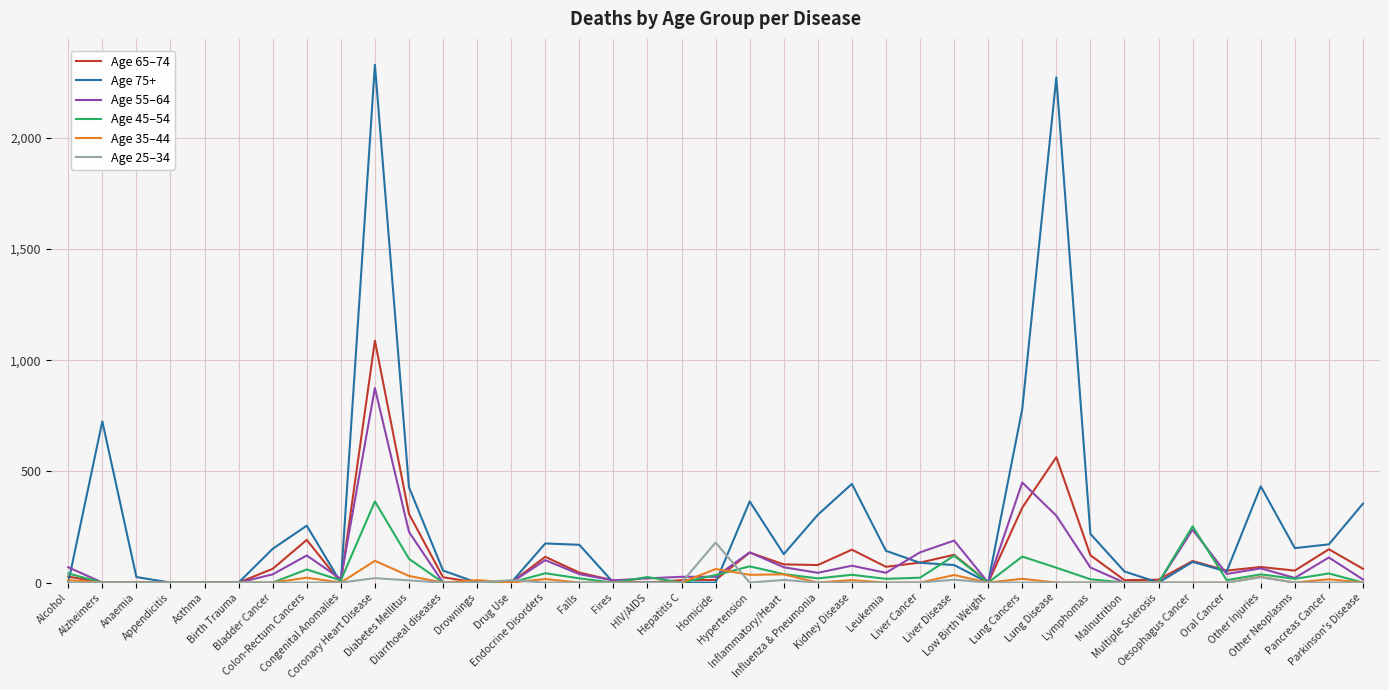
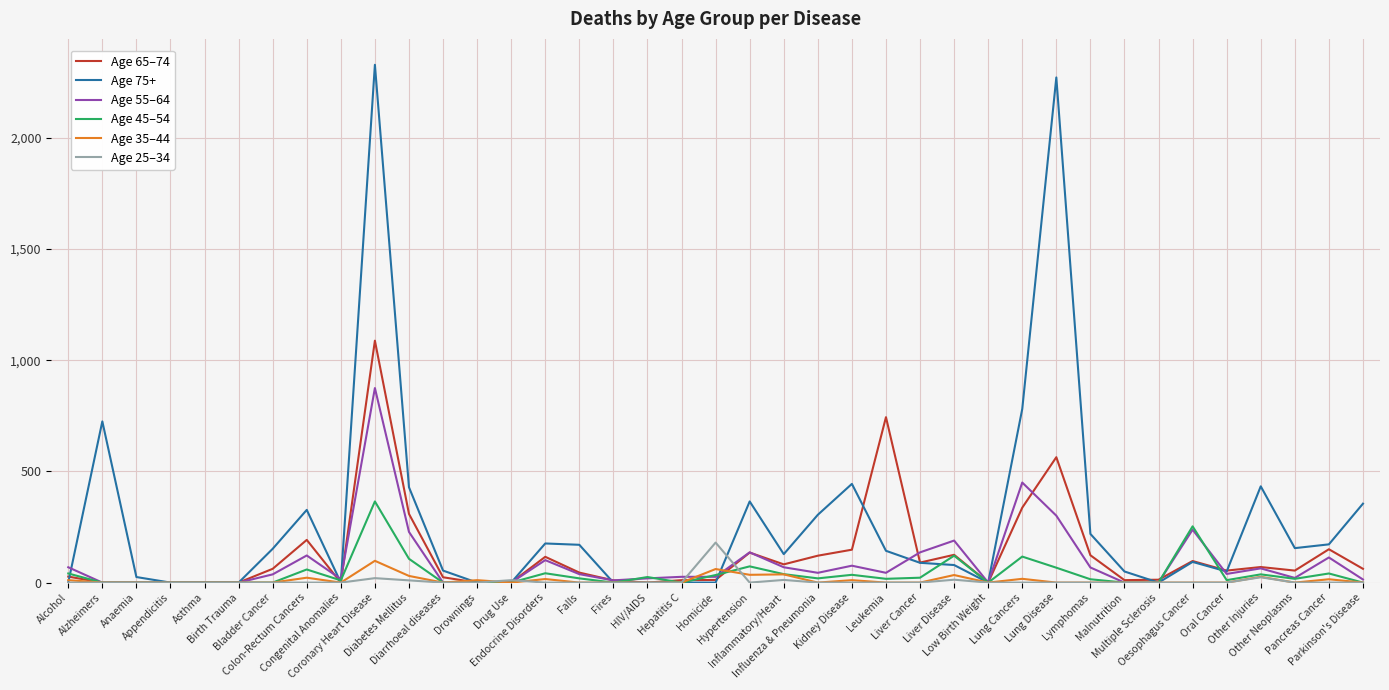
  {
    "Age 65–74": {
      "Alcohol": "30",
      "Bladder Cancer": "60",
      "Colon-Rectum Cancers": "190",
      "Coronary Heart Disease": "1,090",
      "Diabetes Mellitus": "310",
      "Diarrhoeal diseases": "20",
      "Endocrine Disorders": "120",
      "Homicide": "10",
      "Inflammatory/Heart": "80",
-     "Influenza & Pneumonia": "80",
+     "Influenza & Pneumonia": "120",
      "Kidney Disease": "150",
-     "Leukemia": "70",
+     "Leukemia": "740",
      "Lung Cancers": "340",
      "Lung Disease": "560",
      "Lymphomas": "120",
      "Multiple Sclerosis": "10",
      "Other Neoplasms": "50",
      "Pancreas Cancer": "150",
      "Parkinson's Disease": "60"
    },
    "Age 75+": {
      "Alzheimers": "730",
      "Anaemia": "30",
      "Bladder Cancer": "150",
-     "Colon-Rectum Cancers": "260",
+     "Colon-Rectum Cancers": "330",
      "Coronary Heart Disease": "2,330",
      "Diabetes Mellitus": "430",
      "Diarrhoeal diseases": "50",
      "Endocrine Disorders": "180",
      "Falls": "170",
      "Homicide": "0",
      "Hypertension": "370",
      "Inflammatory/Heart": "130",
      "Influenza & Pneumonia": "310",
      "Kidney Disease": "440",
      "Leukemia": "140",
      "Liver Disease": "80",
      "Lung Cancers": "780",
      "Lung Disease": "2,270",
      "Lymphomas": "220",
      "Malnutrition": "50",
      "Other Injuries": "430",
      "Other Neoplasms": "160",
      "Pancreas Cancer": "170",
      "Parkinson's Disease": "360"
    },
    "Age 55–64": {
      "Alcohol": "70",
      "Bladder Cancer": "40",
      "Colon-Rectum Cancers": "120",
      "Coronary Heart Disease": "880",
      "Diabetes Mellitus": "230",
      "Endocrine Disorders": "100",
      "Hepatitis C": "30",
      "Inflammatory/Heart": "70",
      "Influenza & Pneumonia": "40",
      "Kidney Disease": "80",
      "Leukemia": "40",
      "Liver Cancer": "140",
      "Liver Disease": "190",
      "Lung Cancers": "450",
      "Lung Disease": "300",
      "Lymphomas": "70",
      "Oesophagus Cancer": "240",
      "Pancreas Cancer": "110",
      "Parkinson's Disease": "10"
    },
    "Age 45–54": {
      "Alcohol": "40",
      "Colon-Rectum Cancers": "60",
      "Coronary Heart Disease": "370",
      "Diabetes Mellitus": "110",
      "Endocrine Disorders": "40",
      "Falls": "20",
      "Hypertension": "70",
      "Influenza & Pneumonia": "20",
      "Kidney Disease": "40",
      "Leukemia": "20",
      "Liver Cancer": "20",
      "Lung Cancers": "120",
      "Lung Disease": "70",
      "Lymphomas": "20",
      "Oesophagus Cancer": "250",
      "Pancreas Cancer": "40"
    },
    "Age 35–44": {
      "Colon-Rectum Cancers": "20",
      "Coronary Heart Disease": "100",
      "Diabetes Mellitus": "30",
      "Endocrine Disorders": "20",
      "Homicide": "60",
      "Hypertension": "40",
      "Liver Disease": "30",
      "Lung Cancers": "20",
      "Pancreas Cancer": "20"
    },
    "Age 25–34": {
      "Colon-Rectum Cancers": "0",
      "Coronary Heart Disease": "20",
      "Diabetes Mellitus": "10",
      "Endocrine Disorders": "0",
      "Homicide": "180",
      "Hypertension": "0",
      "Inflammatory/Heart": "10",
      "Liver Disease": "10",
      "Lung Cancers": "0",
      "Pancreas Cancer": "0"
    }
  }
